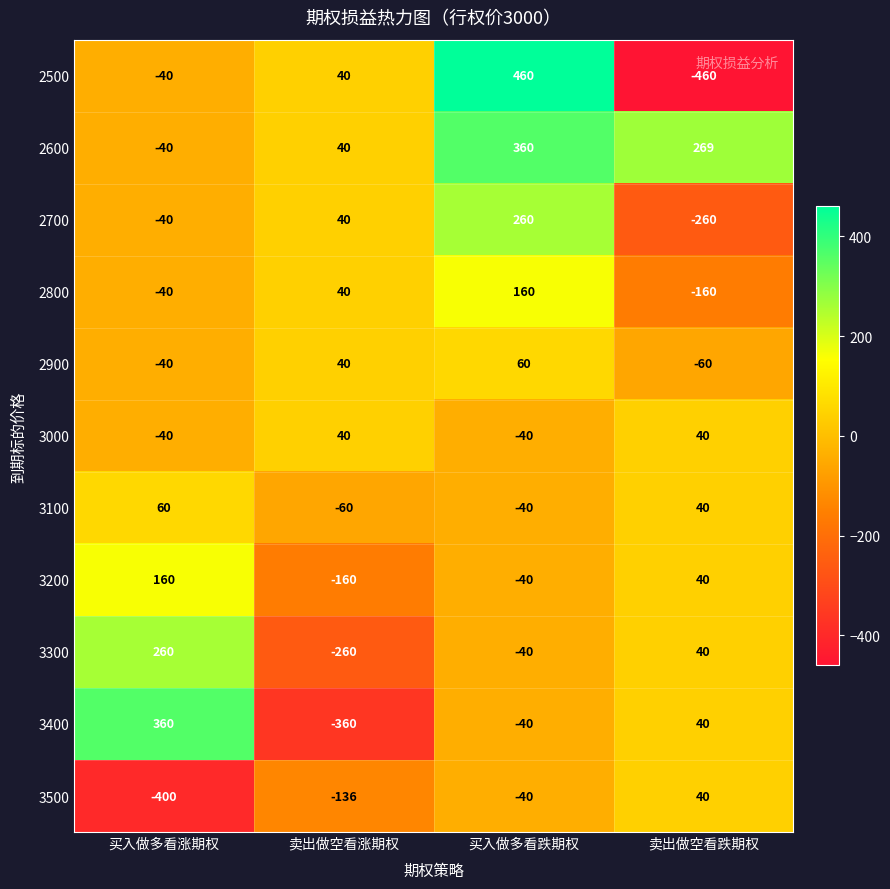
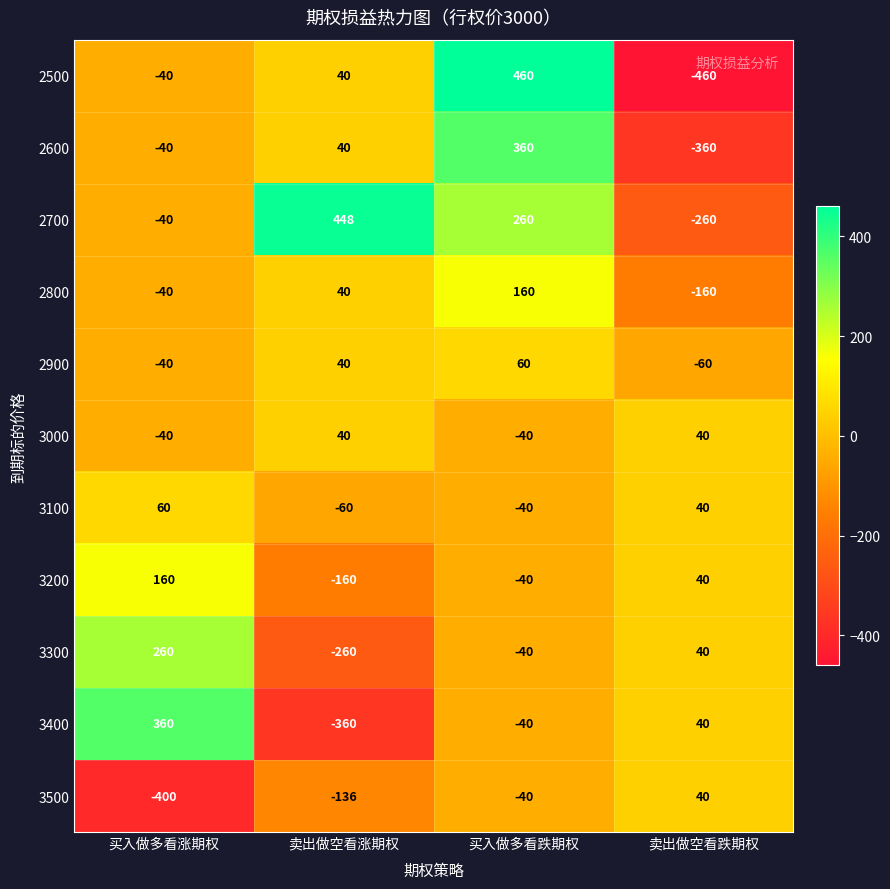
  {
    "2500": {
      "买入做多看涨期权": -40,
      "卖出做空看涨期权": 40,
      "买入做多看跌期权": 460
    },
    "2600": {
      "买入做多看涨期权": -40,
      "卖出做空看涨期权": 40,
      "买入做多看跌期权": 360,
-     "卖出做空看跌期权": 269
+     "卖出做空看跌期权": -360
    },
    "2700": {
      "买入做多看涨期权": -40,
-     "卖出做空看涨期权": 40,
+     "卖出做空看涨期权": 448,
      "买入做多看跌期权": 260,
      "卖出做空看跌期权": -260
    },
    "2800": {
      "买入做多看涨期权": -40,
      "卖出做空看涨期权": 40,
      "买入做多看跌期权": 160,
      "卖出做空看跌期权": -160
    },
    "2900": {
      "买入做多看涨期权": -40,
      "卖出做空看涨期权": 40,
      "买入做多看跌期权": 60,
      "卖出做空看跌期权": -60
    },
    "3000": {
      "买入做多看涨期权": -40,
      "卖出做空看涨期权": 40,
      "买入做多看跌期权": -40,
      "卖出做空看跌期权": 40
    },
    "3100": {
      "买入做多看涨期权": 60,
      "卖出做空看涨期权": -60,
      "买入做多看跌期权": -40,
      "卖出做空看跌期权": 40
    },
    "3200": {
      "买入做多看涨期权": 160,
      "卖出做空看涨期权": -160,
      "买入做多看跌期权": -40,
      "卖出做空看跌期权": 40
    },
    "3300": {
      "买入做多看涨期权": 260,
      "卖出做空看涨期权": -260,
      "买入做多看跌期权": -40,
      "卖出做空看跌期权": 40
    },
    "3400": {
      "买入做多看涨期权": 360,
      "卖出做空看涨期权": -360,
      "买入做多看跌期权": -40,
      "卖出做空看跌期权": 40
    },
    "3500": {
      "买入做多看涨期权": -400,
      "卖出做空看涨期权": -136,
      "买入做多看跌期权": -40,
      "卖出做空看跌期权": 40
    }
  }
